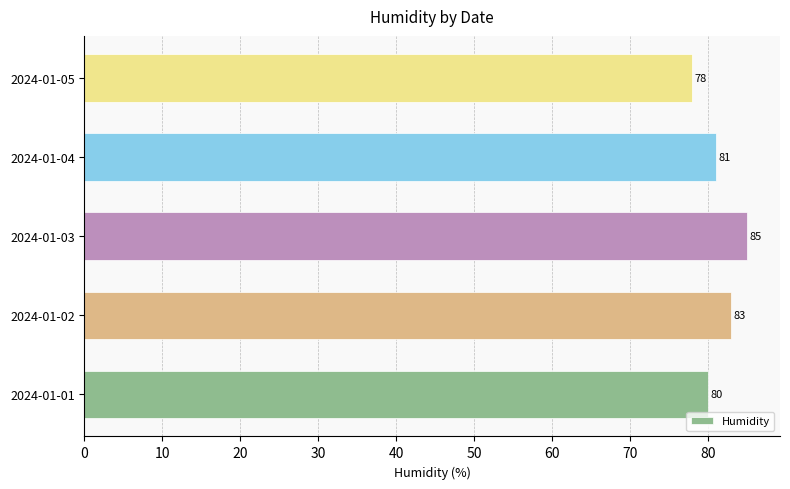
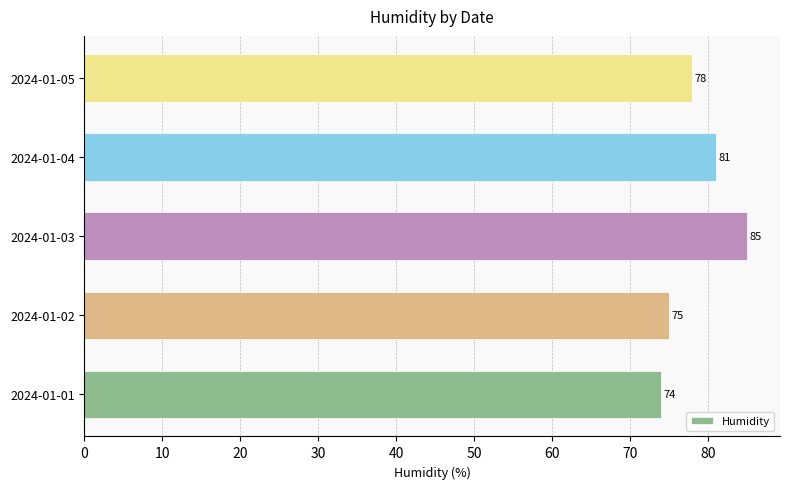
  {
    "2024-01-05": 78,
    "2024-01-04": 81,
    "2024-01-03": 85,
-   "2024-01-02": 83,
-   "2024-01-01": 80
+   "2024-01-02": 75,
+   "2024-01-01": 74
  }
